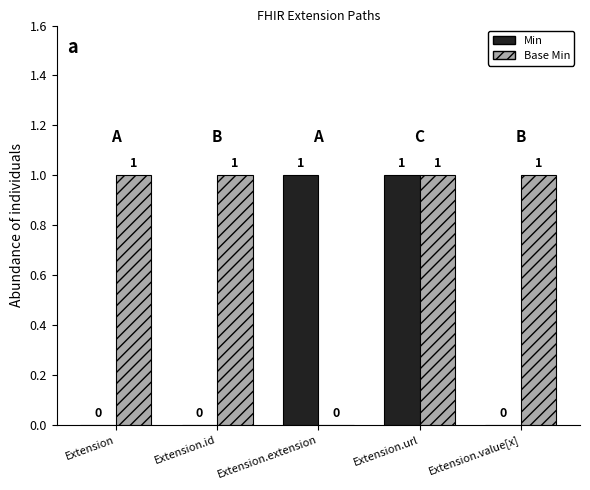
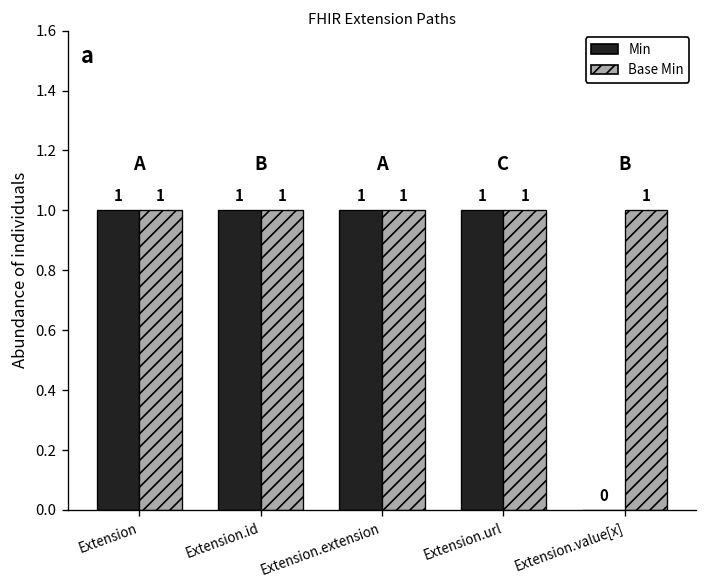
  {
    "Min": {
-     "Extension": 0,
-     "Extension.id": 0,
+     "Extension": 1,
+     "Extension.id": 1,
      "Extension.extension": 1,
      "Extension.url": 1,
      "Extension.value[x]": 0
    },
    "Base Min": {
      "Extension": 1,
      "Extension.id": 1,
-     "Extension.extension": 0,
+     "Extension.extension": 1,
      "Extension.url": 1,
      "Extension.value[x]": 1
    }
  }
